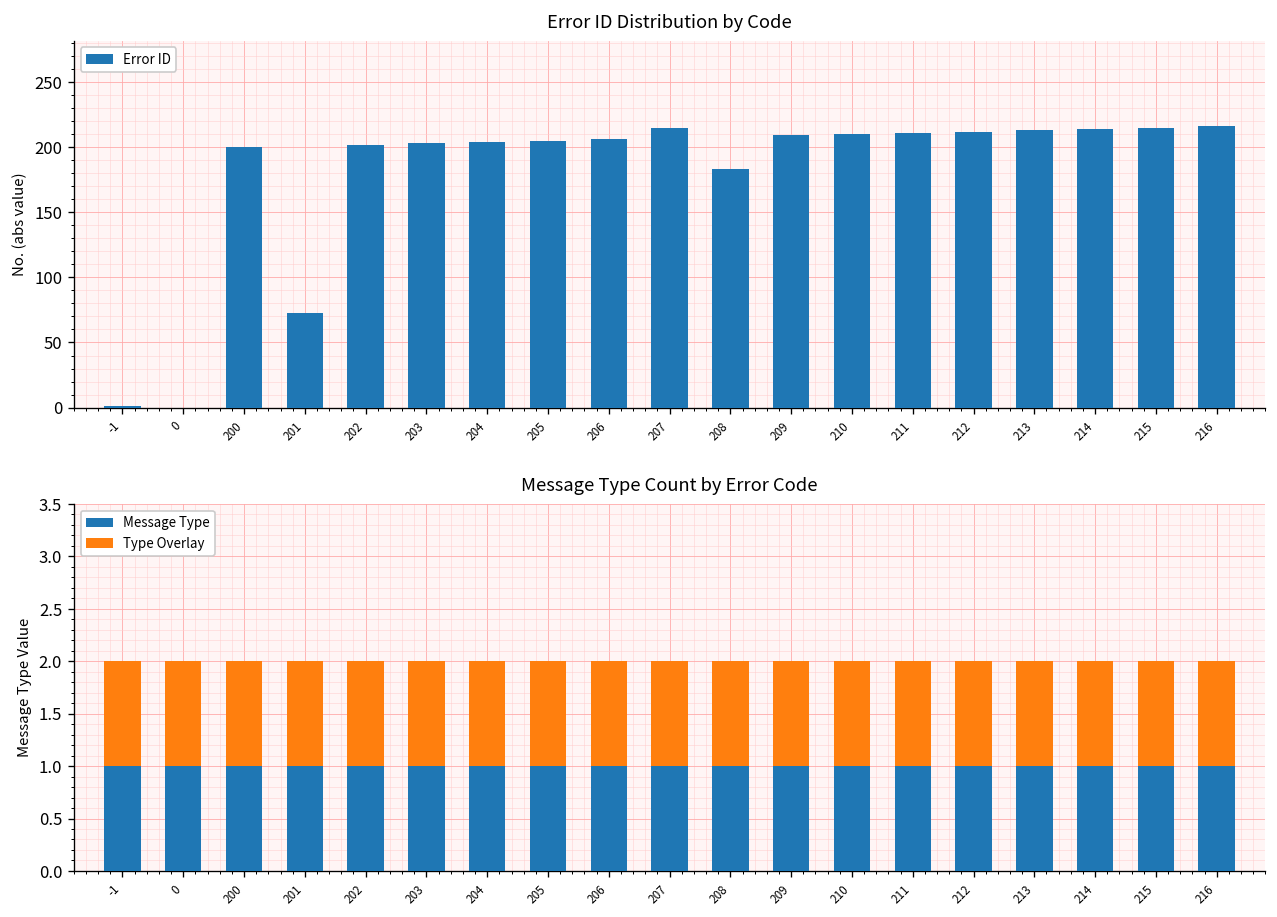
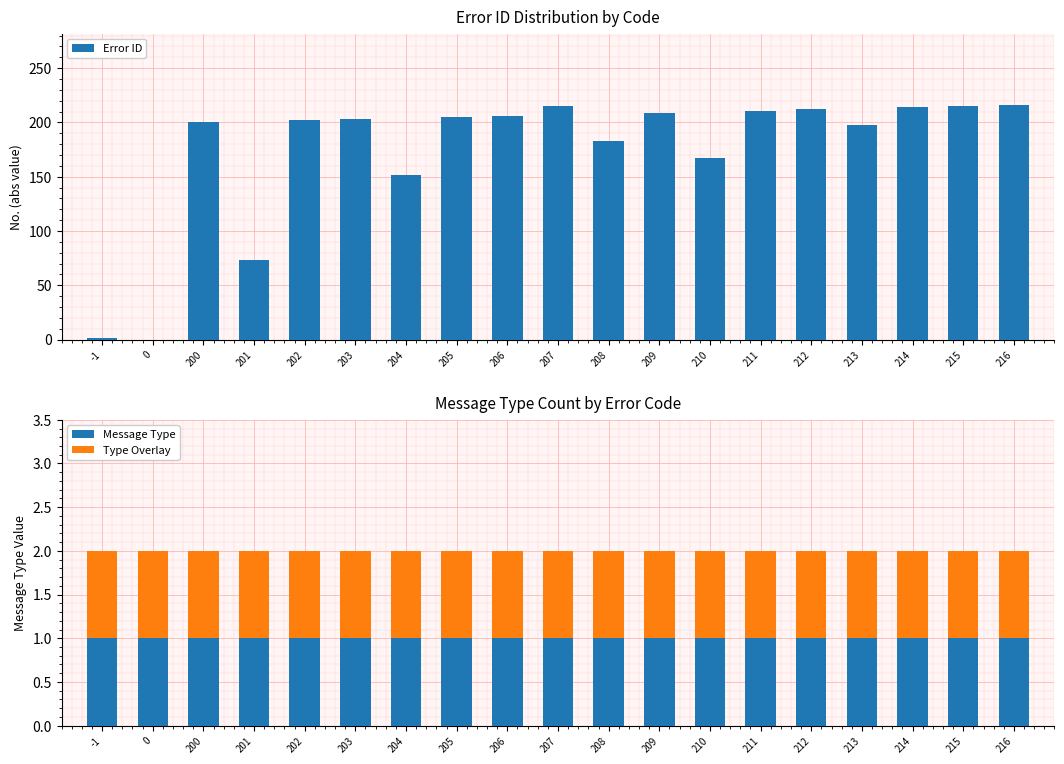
  {
    "Error ID Distribution by Code": {
      "0": 0,
      "200": 200,
      "201": 73,
      "202": 202,
      "203": 203,
-     "204": 204,
+     "204": 152,
      "205": 205,
      "206": 206,
      "207": 215,
      "208": 183,
      "209": 209,
-     "210": 210,
+     "210": 167,
      "211": 211,
      "212": 212,
-     "213": 213,
+     "213": 198,
      "214": 214,
      "215": 215,
      "216": 216
    },
    "Message Type Count by Error Code": {
      "-1": 2.0,
      "0": 2.0,
      "200": 2.0,
      "201": 2.0,
      "202": 2.0,
      "203": 2.0,
      "204": 2.0,
      "205": 2.0,
      "206": 2.0,
      "207": 2.0,
      "208": 2.0,
      "209": 2.0,
      "210": 2.0,
      "211": 2.0,
      "212": 2.0,
      "213": 2.0,
      "214": 2.0,
      "215": 2.0,
      "216": 2.0
    }
  }
